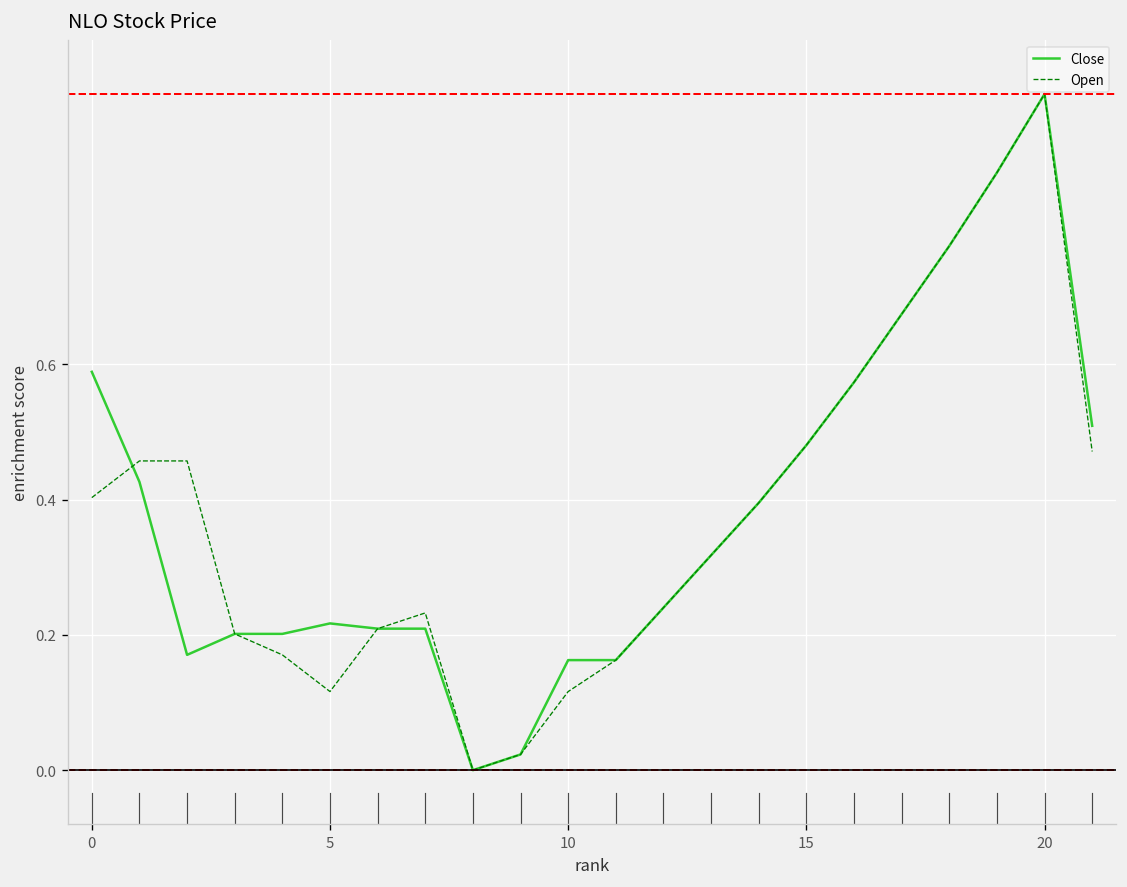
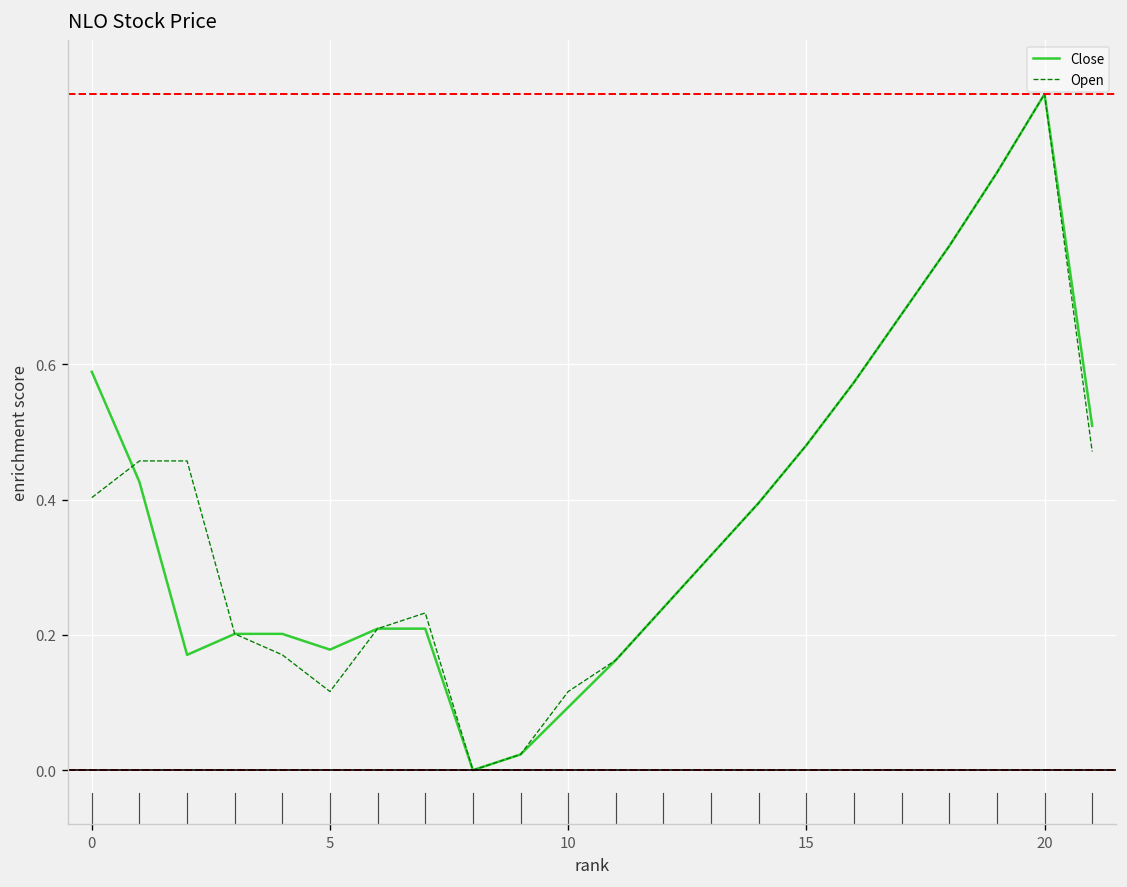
  {
    "Close": {
      "0": 0.59,
-     "5": 0.22,
-     "10": 0.16
+     "5": 0.18,
+     "10": 0.09
    },
    "Open": {
      "0": 0.40,
      "5": 0.12,
      "10": 0.12
    }
  }
